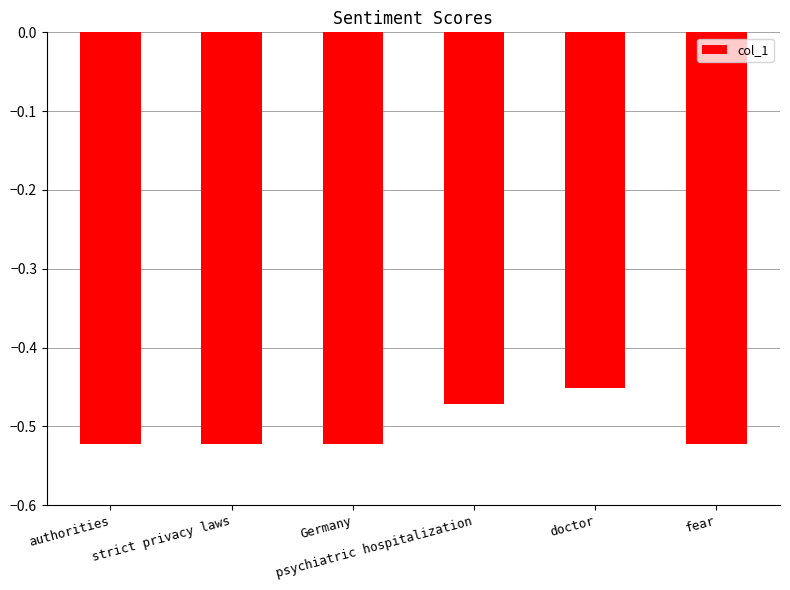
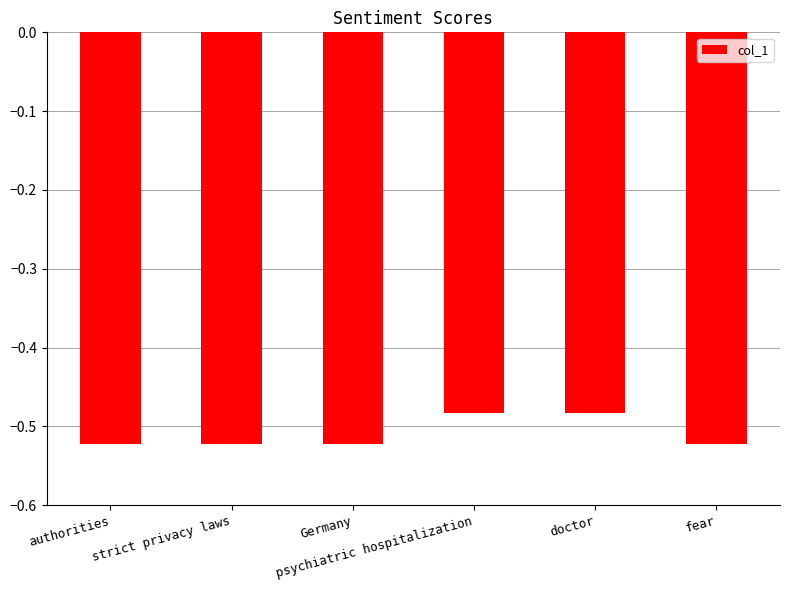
  {
    "authorities": -0.52,
    "strict privacy laws": -0.52,
    "Germany": -0.52,
-   "psychiatric hospitalization": -0.47,
-   "doctor": -0.45,
+   "psychiatric hospitalization": -0.48,
+   "doctor": -0.48,
    "fear": -0.52
  }
